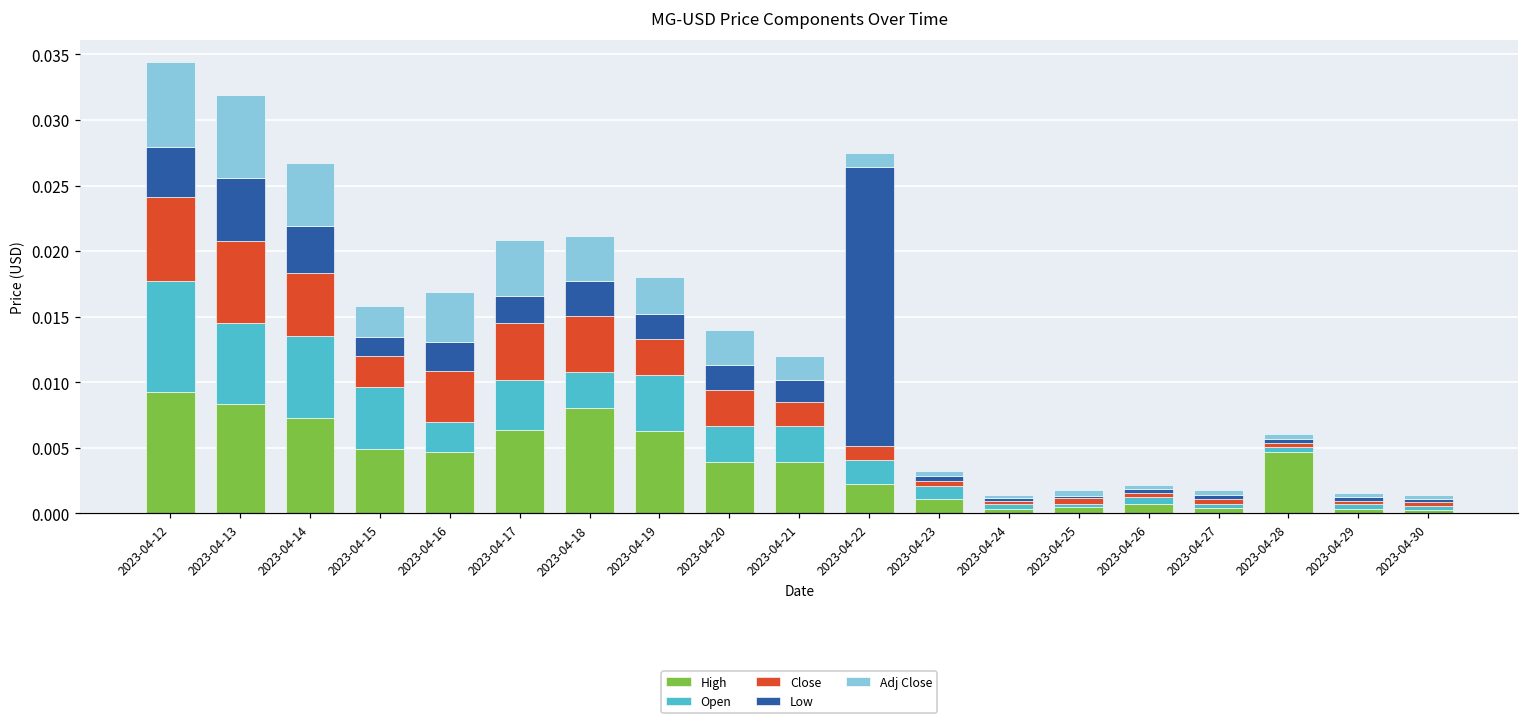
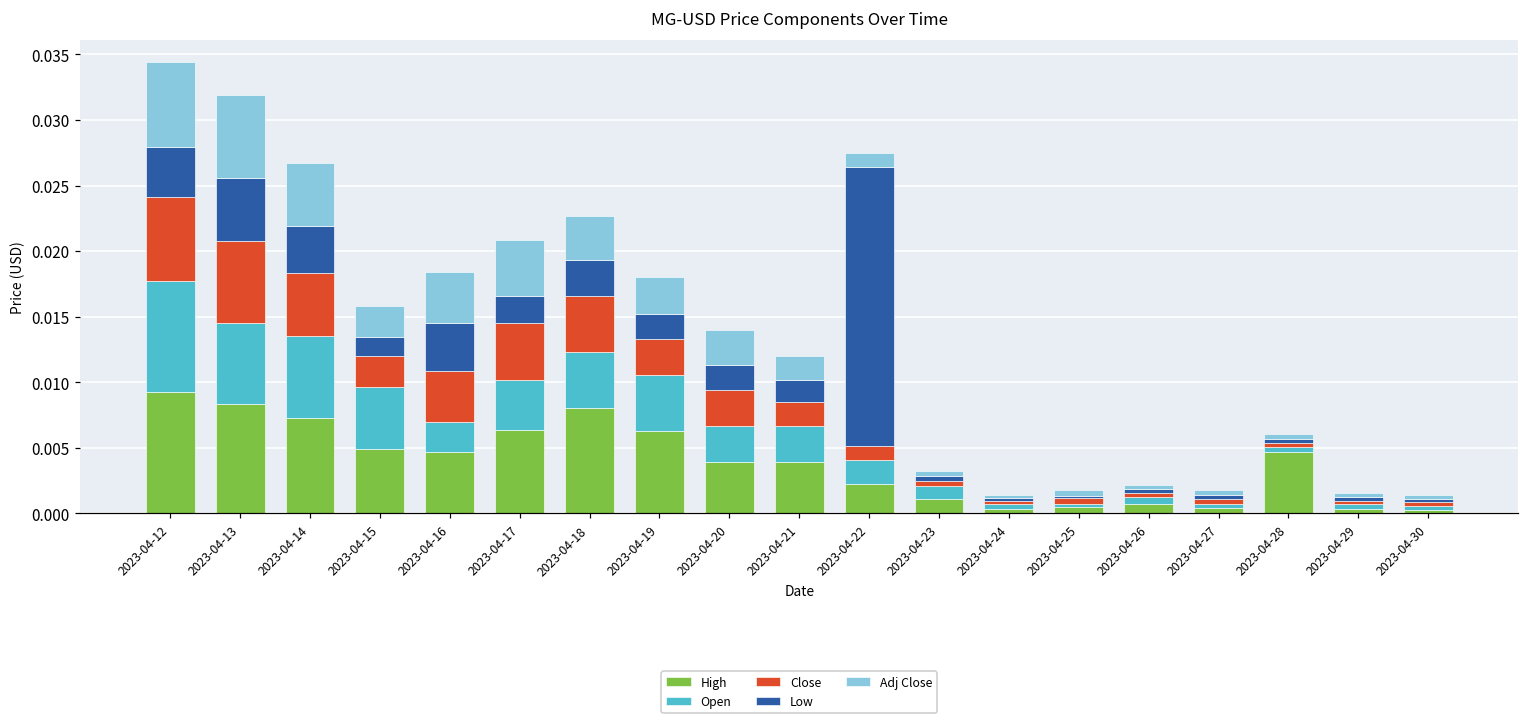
  {
    "High": {
      "2023-04-12": 0.0092,
      "2023-04-13": 0.0084,
      "2023-04-14": 0.0072,
      "2023-04-15": 0.0049,
      "2023-04-16": 0.0047,
      "2023-04-17": 0.0064,
      "2023-04-18": 0.0080,
      "2023-04-19": 0.0063,
      "2023-04-20": 0.0039,
      "2023-04-21": 0.0039,
      "2023-04-22": 0.0023,
      "2023-04-23": 0.0011,
      "2023-04-24": 0.0004,
      "2023-04-25": 0.0005,
      "2023-04-26": 0.0008,
      "2023-04-27": 0.0004,
      "2023-04-28": 0.0046,
      "2023-04-29": 0.0003,
      "2023-04-30": 0.0003
    },
    "Open": {
      "2023-04-12": 0.0085,
      "2023-04-13": 0.0061,
      "2023-04-14": 0.0063,
      "2023-04-15": 0.0048,
      "2023-04-16": 0.0023,
      "2023-04-17": 0.0038,
-     "2023-04-18": 0.0027,
+     "2023-04-18": 0.0043,
      "2023-04-19": 0.0043,
      "2023-04-20": 0.0028,
      "2023-04-21": 0.0027,
      "2023-04-22": 0.0018,
      "2023-04-23": 0.0010,
      "2023-04-24": 0.0004,
      "2023-04-25": 0.0002,
      "2023-04-26": 0.0005,
      "2023-04-27": 0.0003,
      "2023-04-28": 0.0004,
      "2023-04-29": 0.0003,
      "2023-04-30": 0.0003
    },
    "Close": {
      "2023-04-12": 0.0064,
      "2023-04-13": 0.0063,
      "2023-04-14": 0.0048,
      "2023-04-15": 0.0023,
      "2023-04-16": 0.0039,
      "2023-04-17": 0.0043,
      "2023-04-18": 0.0043,
      "2023-04-19": 0.0028,
      "2023-04-20": 0.0027,
      "2023-04-21": 0.0018,
      "2023-04-22": 0.0010,
      "2023-04-23": 0.0004,
      "2023-04-24": 0.0002,
      "2023-04-25": 0.0005,
      "2023-04-26": 0.0003,
      "2023-04-27": 0.0004,
      "2023-04-28": 0.0003,
      "2023-04-29": 0.0003,
      "2023-04-30": 0.0003
    },
    "Low": {
      "2023-04-12": 0.0038,
      "2023-04-13": 0.0048,
      "2023-04-14": 0.0036,
      "2023-04-15": 0.0015,
-     "2023-04-16": 0.0022,
+     "2023-04-16": 0.0036,
      "2023-04-17": 0.0021,
      "2023-04-18": 0.0027,
      "2023-04-19": 0.0019,
      "2023-04-20": 0.0019,
      "2023-04-21": 0.0017,
      "2023-04-22": 0.0213,
      "2023-04-23": 0.0004,
      "2023-04-24": 0.0002,
      "2023-04-26": 0.0003,
      "2023-04-27": 0.0003,
      "2023-04-28": 0.0003,
      "2023-04-29": 0.0003,
      "2023-04-30": 0.0003
    },
    "Adj Close": {
      "2023-04-12": 0.0064,
      "2023-04-13": 0.0063,
      "2023-04-14": 0.0048,
      "2023-04-15": 0.0023,
      "2023-04-16": 0.0039,
      "2023-04-17": 0.0043,
      "2023-04-18": 0.0034,
      "2023-04-19": 0.0028,
      "2023-04-20": 0.0027,
      "2023-04-21": 0.0018,
      "2023-04-22": 0.0010,
      "2023-04-23": 0.0004,
      "2023-04-24": 0.0002,
      "2023-04-25": 0.0005,
      "2023-04-26": 0.0003,
      "2023-04-27": 0.0004,
      "2023-04-28": 0.0003,
      "2023-04-29": 0.0003,
      "2023-04-30": 0.0003
    }
  }
